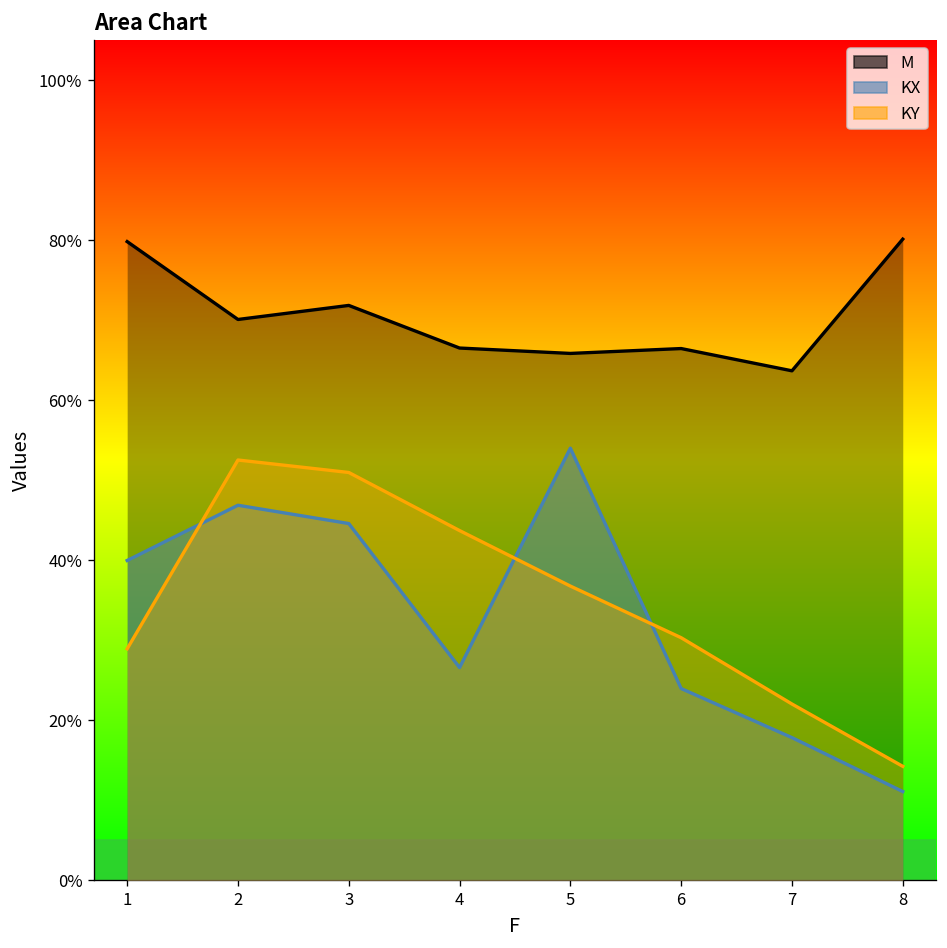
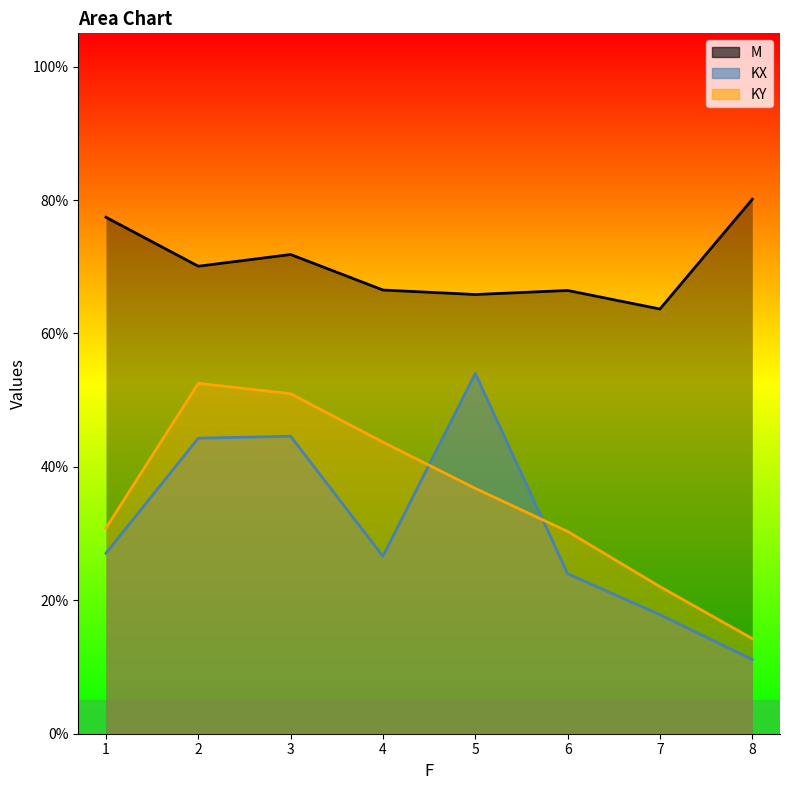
  {
    "M": {
-     "1": "80%",
+     "1": "77%",
      "2": "70%",
      "3": "72%",
      "4": "67%",
      "5": "66%",
      "6": "66%",
      "7": "64%",
      "8": "80%"
    },
    "KX": {
-     "1": "40%",
-     "2": "47%",
+     "1": "27%",
+     "2": "44%",
      "3": "45%",
      "4": "27%",
      "5": "54%",
      "6": "24%",
      "7": "18%",
      "8": "11%"
    },
    "KY": {
-     "1": "29%",
+     "1": "31%",
      "2": "53%",
      "3": "51%",
      "4": "44%",
      "5": "37%",
      "6": "30%",
      "7": "22%",
      "8": "14%"
    }
  }
